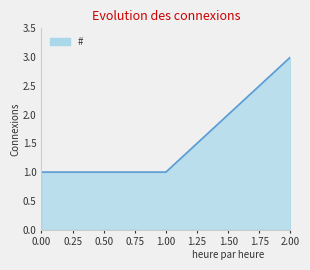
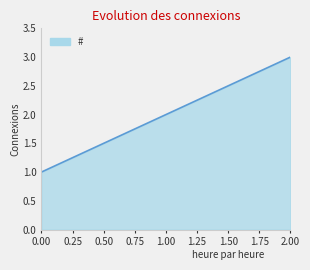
  {
    "0.00": 1,
-   "1.00": 1,
+   "1.00": 2,
    "2.00": 3
  }
